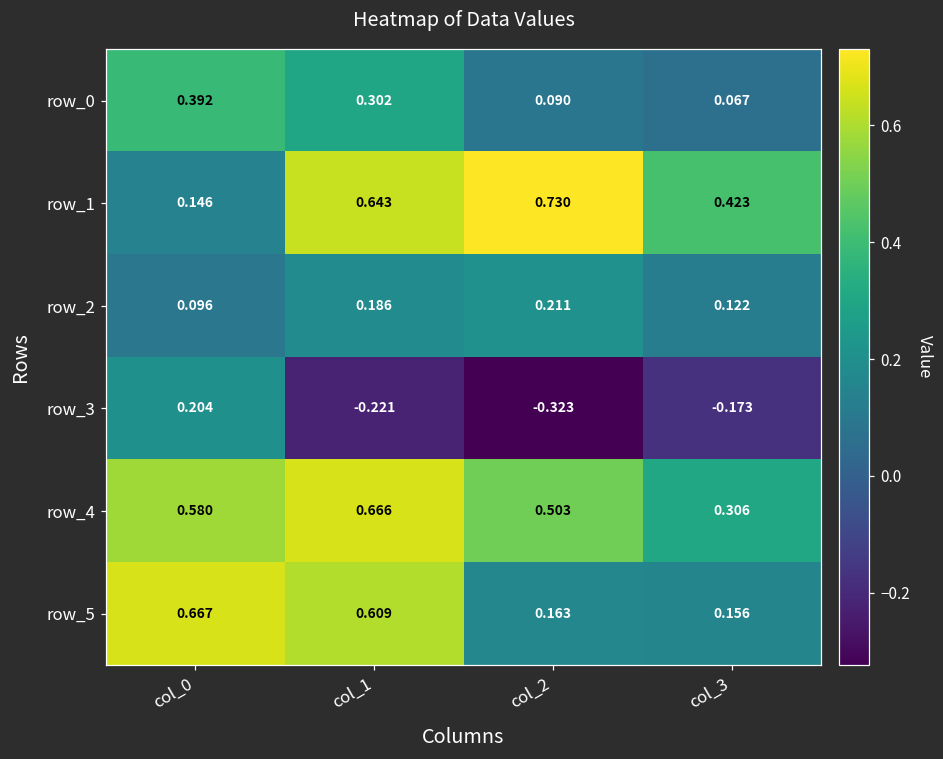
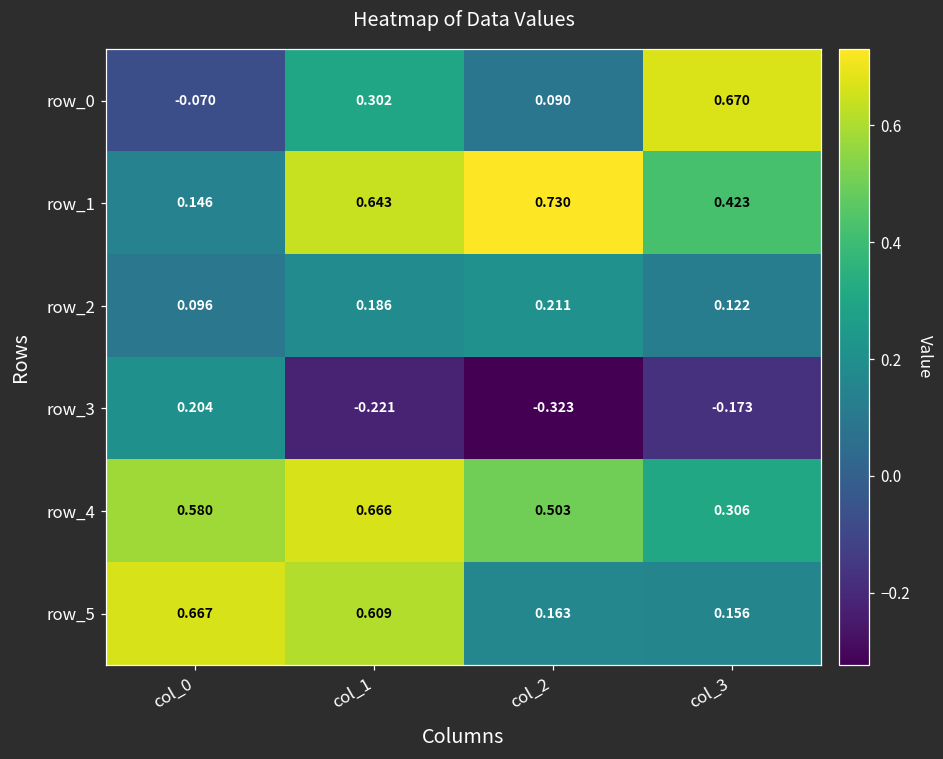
  {
    "row_0": {
-     "col_0": 0.392,
+     "col_0": -0.070,
      "col_1": 0.302,
      "col_2": 0.090,
-     "col_3": 0.067
+     "col_3": 0.670
    },
    "row_1": {
      "col_0": 0.146,
      "col_1": 0.643,
      "col_2": 0.730,
      "col_3": 0.423
    },
    "row_2": {
      "col_0": 0.096,
      "col_1": 0.186,
      "col_2": 0.211,
      "col_3": 0.122
    },
    "row_3": {
      "col_0": 0.204,
      "col_1": -0.221,
      "col_2": -0.323,
      "col_3": -0.173
    },
    "row_4": {
      "col_0": 0.580,
      "col_1": 0.666,
      "col_2": 0.503,
      "col_3": 0.306
    },
    "row_5": {
      "col_0": 0.667,
      "col_1": 0.609,
      "col_2": 0.163,
      "col_3": 0.156
    }
  }
